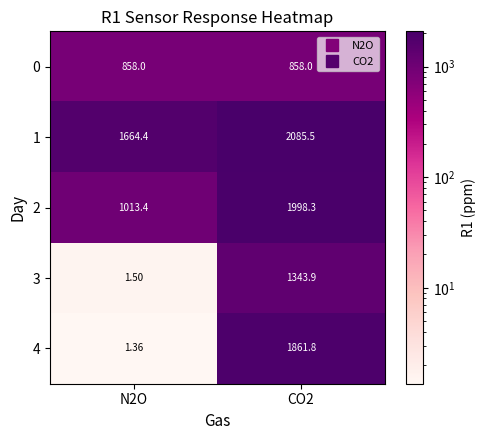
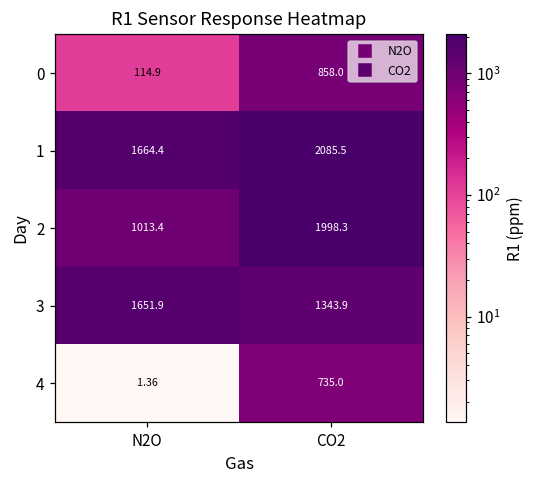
  {
    "0": {
-     "N2O": 858.0,
+     "N2O": 114.9,
      "CO2": 858.0
    },
    "1": {
      "N2O": 1664.4,
      "CO2": 2085.5
    },
    "2": {
      "N2O": 1013.4,
      "CO2": 1998.3
    },
    "3": {
-     "N2O": 1.50,
+     "N2O": 1651.9,
      "CO2": 1343.9
    },
    "4": {
      "N2O": 1.36,
-     "CO2": 1861.8
+     "CO2": 735.0
    }
  }
